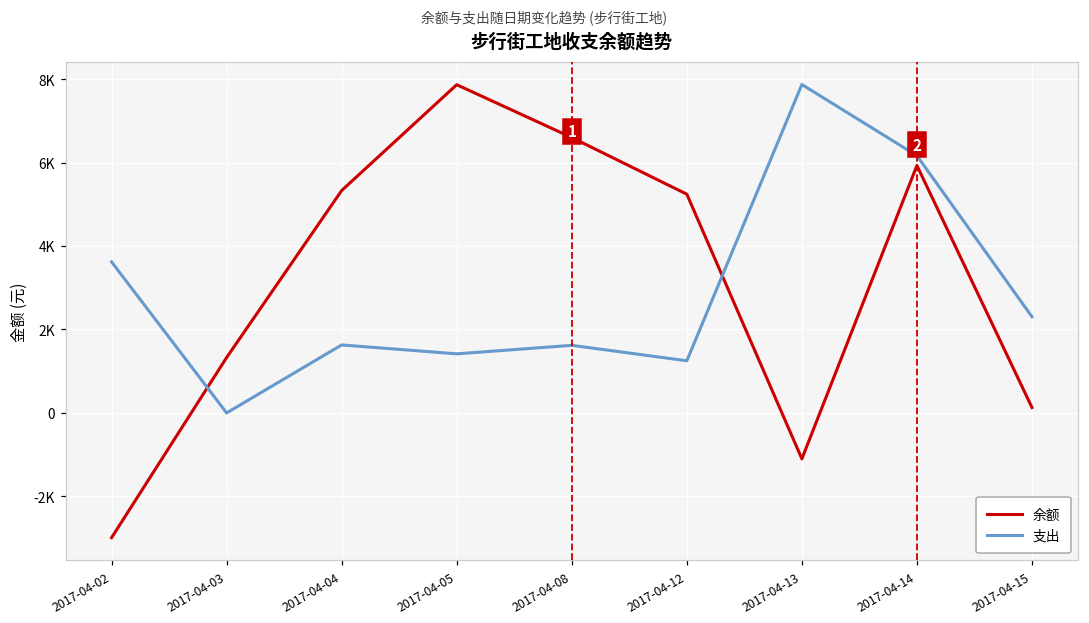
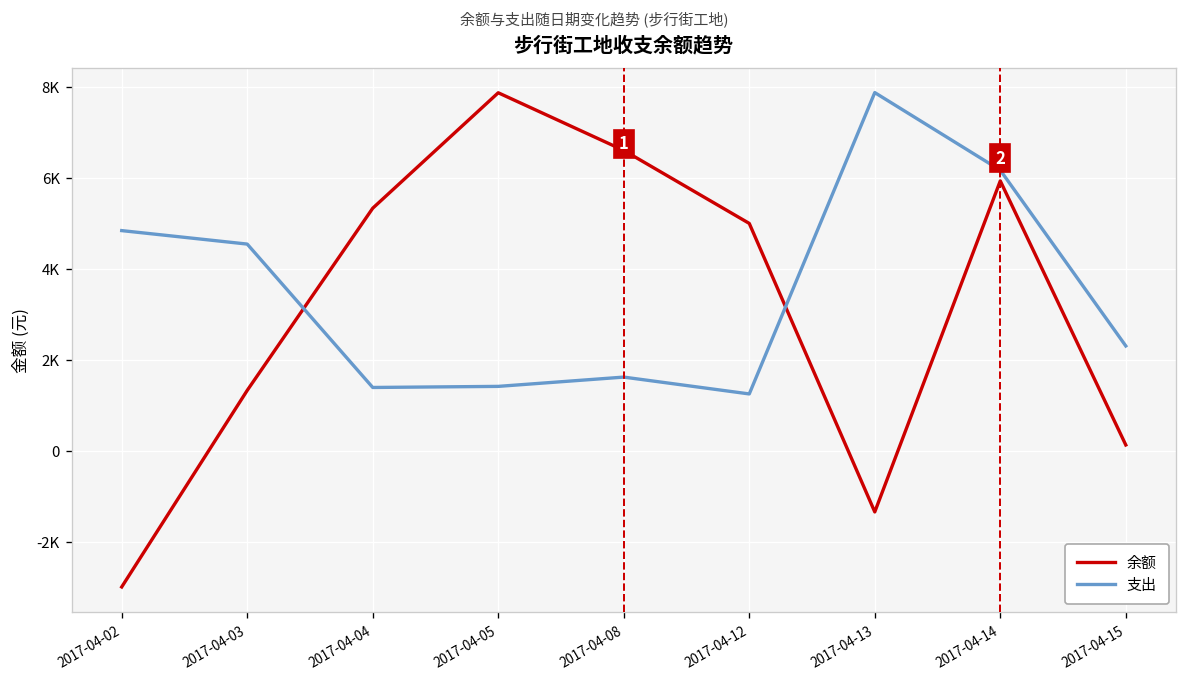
  {
    "余额": {
      "2017-04-02": -3000,
      "2017-04-03": 1300,
      "2017-04-04": 5300,
      "2017-04-05": 7900,
-     "2017-04-12": 5200,
-     "2017-04-13": -1100,
+     "2017-04-12": 5000,
+     "2017-04-13": -1300,
      "2017-04-14": 5900,
      "2017-04-15": 100
    },
    "支出": {
-     "2017-04-02": 3600,
-     "2017-04-03": 0,
-     "2017-04-04": 1600,
+     "2017-04-02": 4800,
+     "2017-04-03": 4500,
+     "2017-04-04": 1400,
      "2017-04-05": 1400,
      "2017-04-08": 1600,
      "2017-04-12": 1300,
      "2017-04-13": 7900,
      "2017-04-15": 2300
    }
  }
